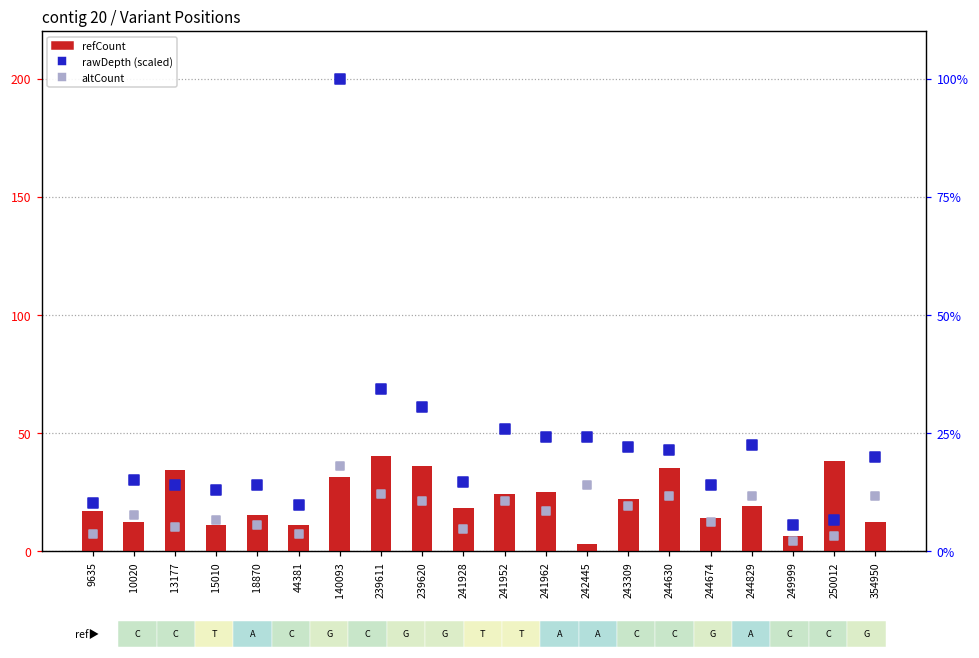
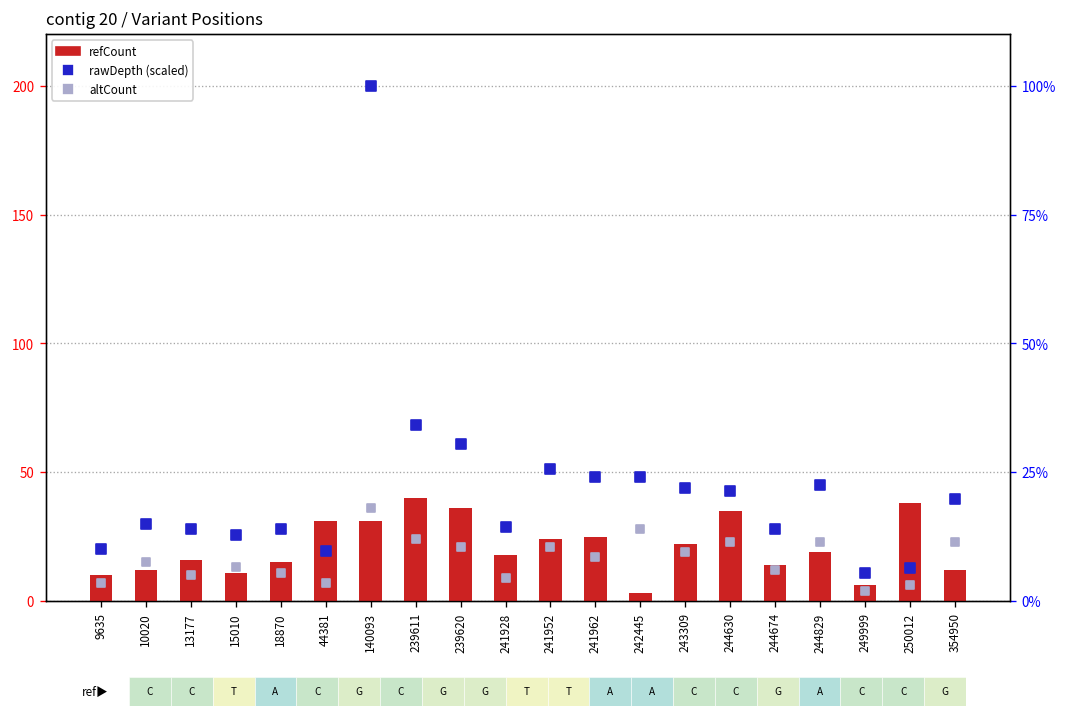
  {
    "refCount": {
-     "9635": 17,
+     "9635": 10,
      "10020": 12,
-     "13177": 34,
+     "13177": 16,
      "15010": 11,
      "18870": 15,
-     "44381": 11,
+     "44381": 31,
      "140093": 31,
      "239611": 40,
      "239620": 36,
      "241928": 18,
      "241952": 24,
      "241962": 25,
      "242445": 3,
      "243309": 22,
      "244630": 35,
      "244674": 14,
      "244829": 19,
      "249999": 6,
      "250012": 38,
      "354950": 12
    }
  }
